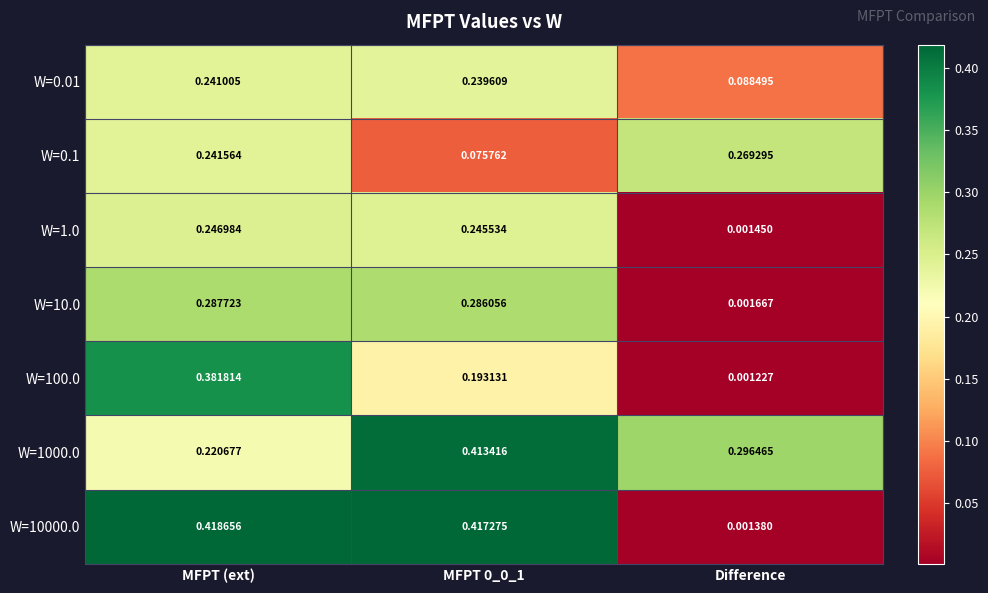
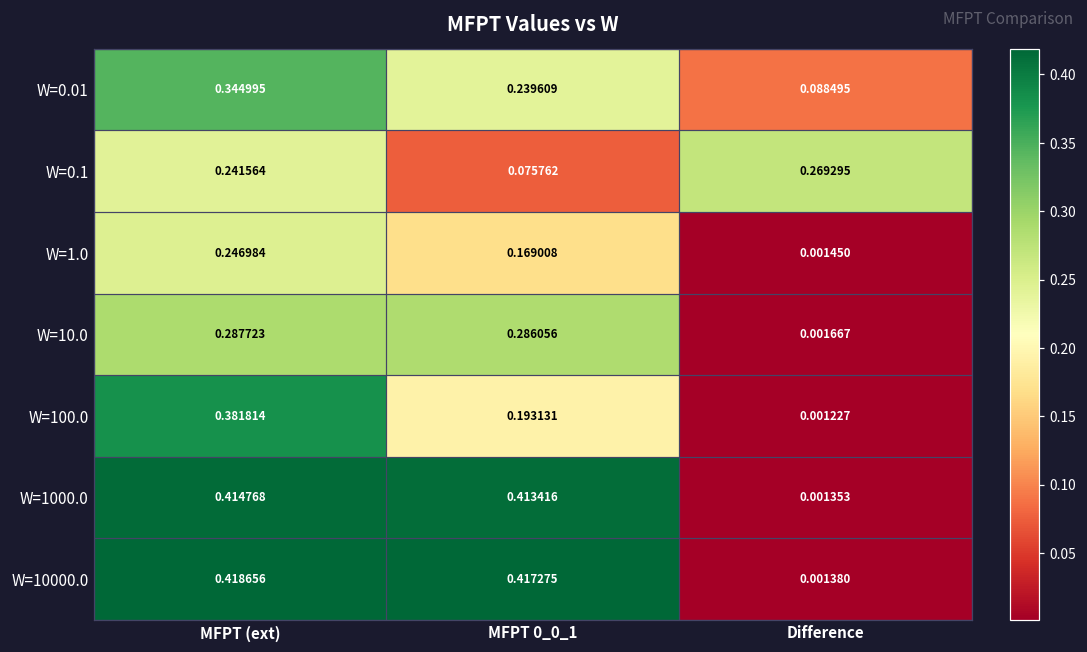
  {
    "W=0.01": {
-     "MFPT (ext)": 0.241005,
+     "MFPT (ext)": 0.344995,
      "MFPT 0_0_1": 0.239609,
      "Difference": 0.088495
    },
    "W=0.1": {
      "MFPT (ext)": 0.241564,
      "MFPT 0_0_1": 0.075762,
      "Difference": 0.269295
    },
    "W=1.0": {
      "MFPT (ext)": 0.246984,
-     "MFPT 0_0_1": 0.245534,
+     "MFPT 0_0_1": 0.169008,
      "Difference": 0.001450
    },
    "W=10.0": {
      "MFPT (ext)": 0.287723,
      "MFPT 0_0_1": 0.286056,
      "Difference": 0.001667
    },
    "W=100.0": {
      "MFPT (ext)": 0.381814,
      "MFPT 0_0_1": 0.193131,
      "Difference": 0.001227
    },
    "W=1000.0": {
-     "MFPT (ext)": 0.220677,
+     "MFPT (ext)": 0.414768,
      "MFPT 0_0_1": 0.413416,
-     "Difference": 0.296465
+     "Difference": 0.001353
    },
    "W=10000.0": {
      "MFPT (ext)": 0.418656,
      "MFPT 0_0_1": 0.417275,
      "Difference": 0.001380
    }
  }
